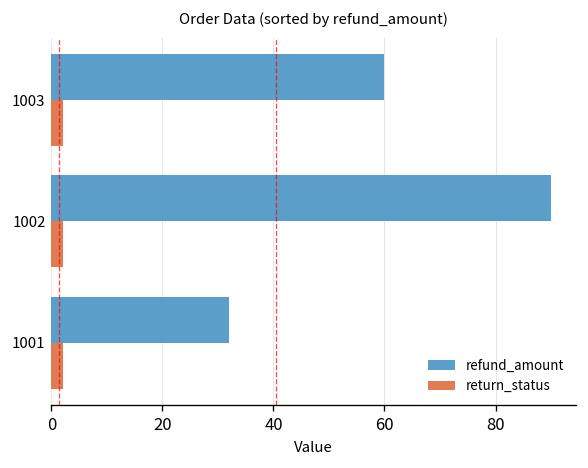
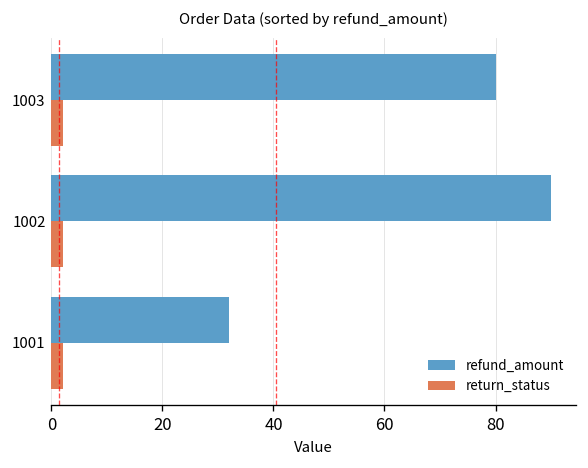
  {
    "refund_amount": {
-     "1003": 60,
+     "1003": 80,
      "1002": 90,
      "1001": 32
    },
    "return_status": {
      "1003": 2,
      "1002": 2,
      "1001": 2
    }
  }
